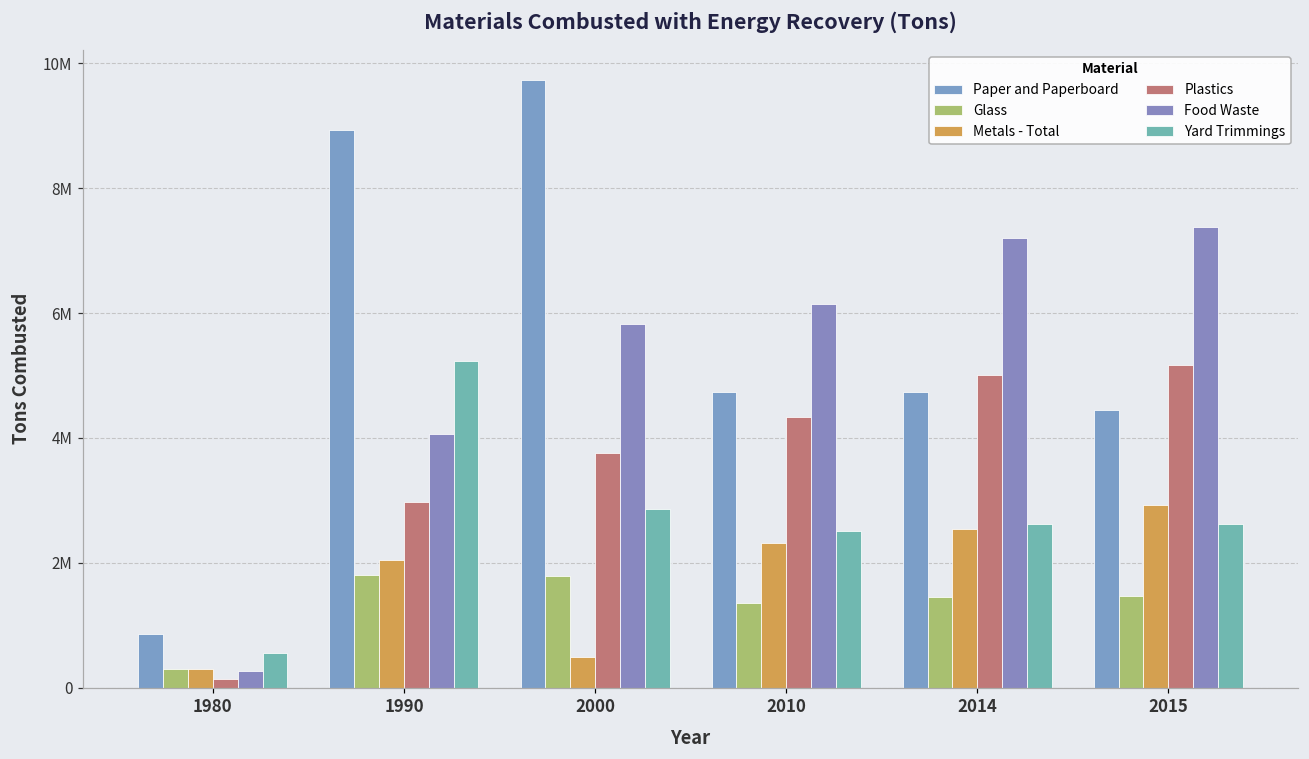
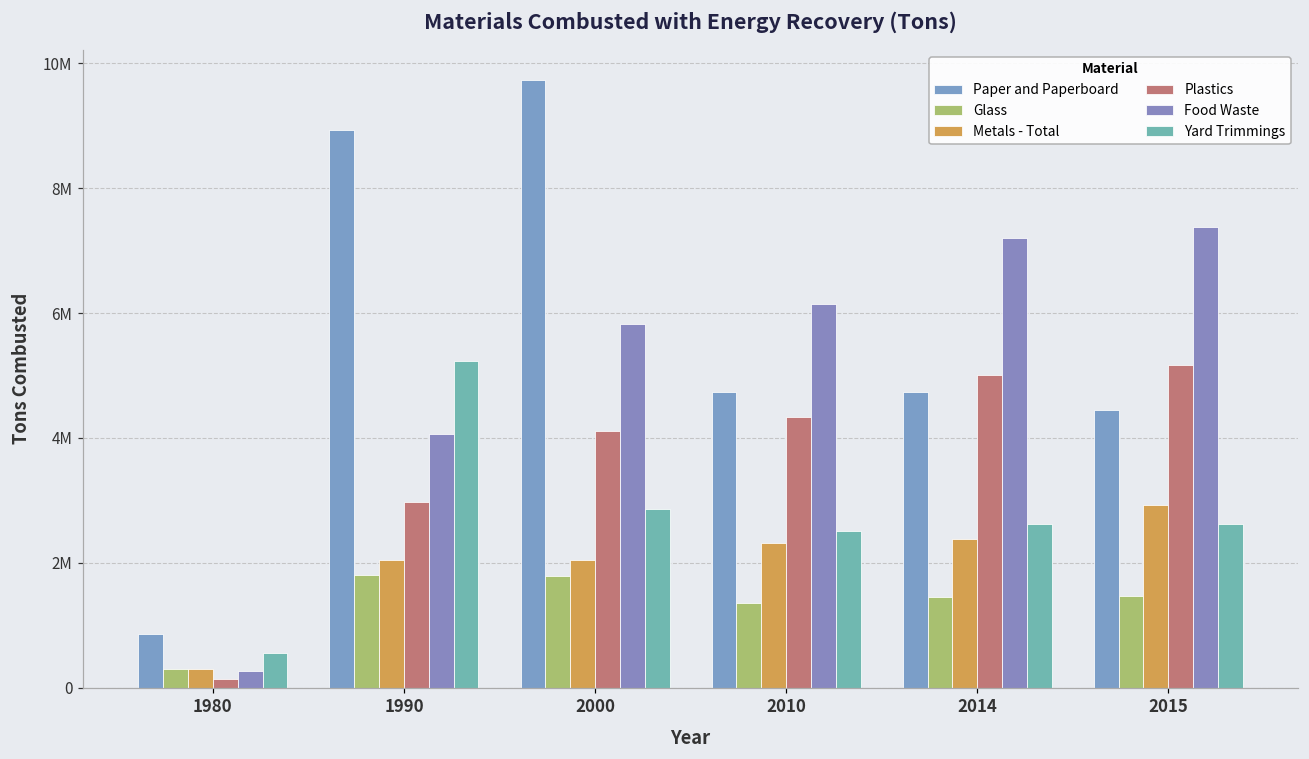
  {
    "Glass": {
      "1980": 300000,
      "1990": 1800000,
      "2000": 1800000,
      "2010": 1400000,
      "2014": 1500000,
      "2015": 1500000
    },
    "Metals - Total": {
      "1980": 300000,
      "1990": 2100000,
-     "2000": 500000,
+     "2000": 2100000,
      "2010": 2300000,
-     "2014": 2600000,
+     "2014": 2400000,
      "2015": 2900000
    },
    "Plastics": {
      "1980": 100000,
      "1990": 3000000,
-     "2000": 3800000,
+     "2000": 4100000,
      "2010": 4300000,
      "2014": 5000000,
      "2015": 5200000
    }
  }
